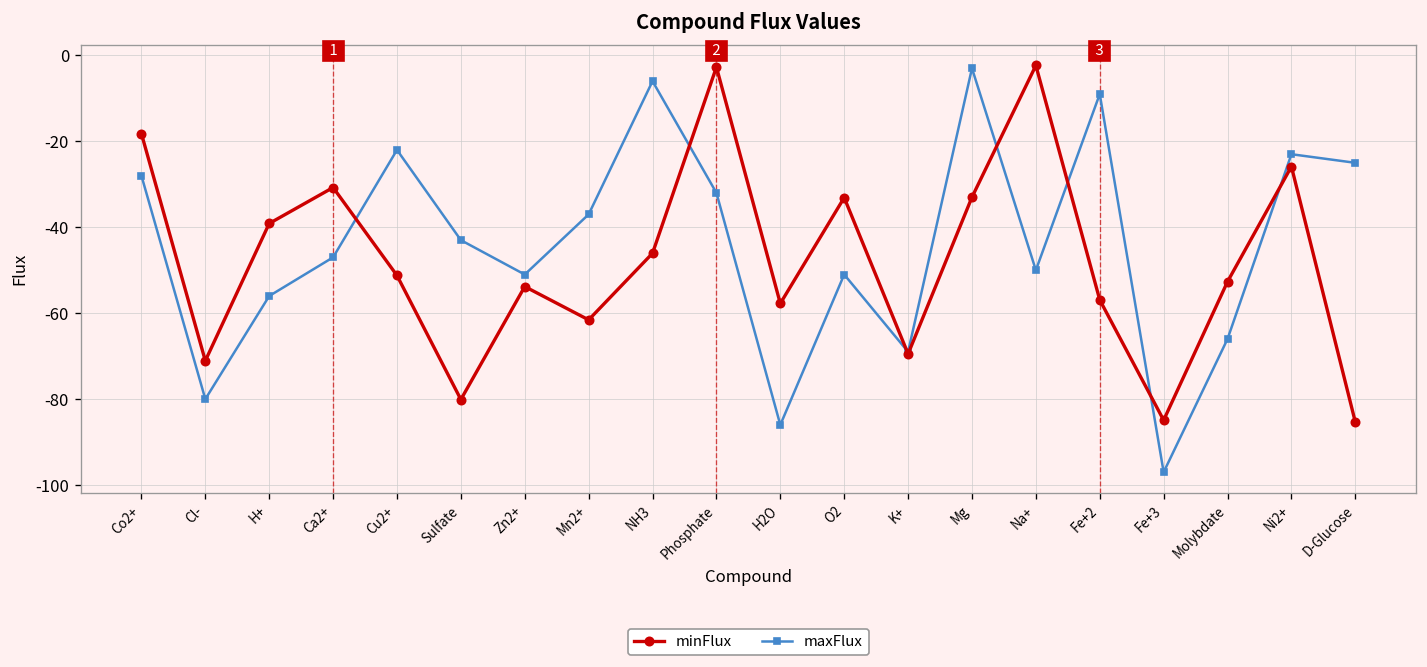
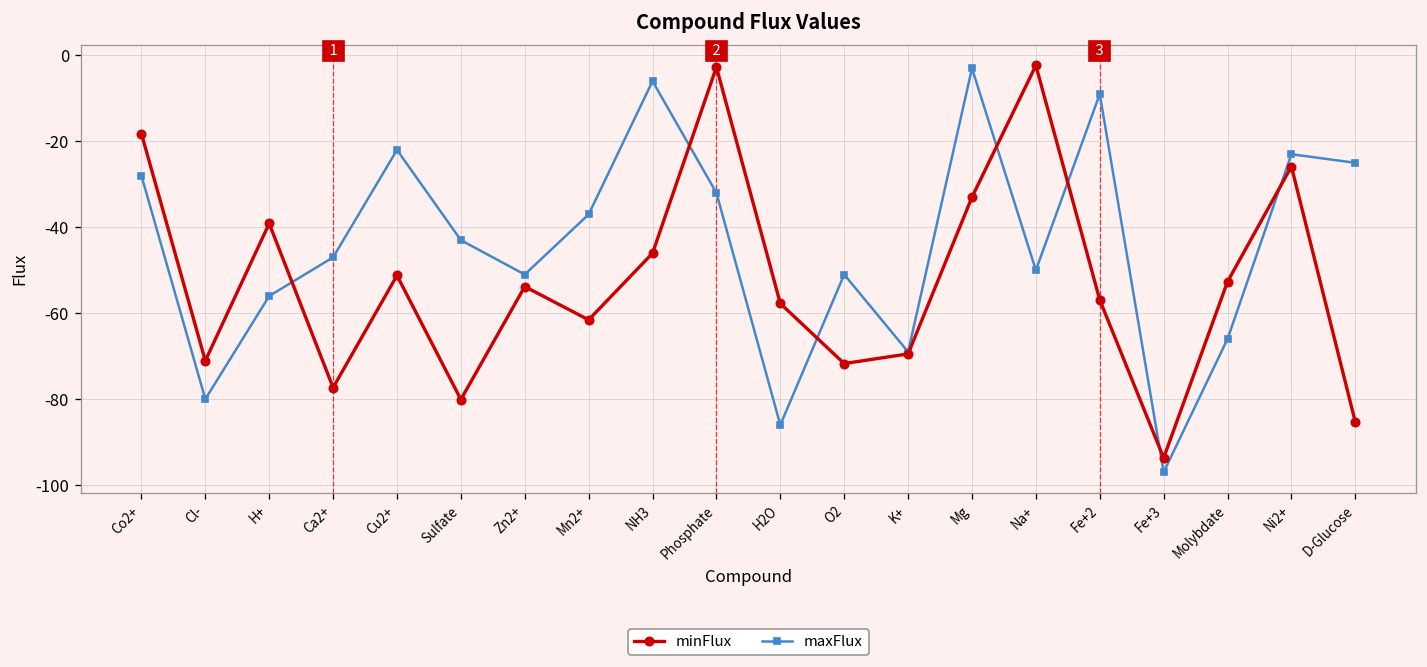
  {
    "minFlux": {
      "Co2+": -18,
      "Cl-": -71,
      "H+": -39,
-     "Ca2+": -31,
+     "Ca2+": -77,
      "Cu2+": -51,
      "Sulfate": -80,
      "Zn2+": -54,
      "Mn2+": -62,
      "NH3": -46,
      "H2O": -58,
-     "O2": -33,
+     "O2": -72,
      "Mg": -33,
      "Na+": -2,
      "Fe+2": -57,
-     "Fe+3": -85,
+     "Fe+3": -94,
      "Molybdate": -53,
      "Ni2+": -26,
      "D-Glucose": -85
    },
    "maxFlux": {
      "Co2+": -28,
      "Cl-": -80,
      "H+": -56,
      "Ca2+": -47,
      "Cu2+": -22,
      "Sulfate": -43,
      "Zn2+": -51,
      "Mn2+": -37,
      "NH3": -6,
      "Phosphate": -32,
      "H2O": -86,
      "O2": -51,
      "Mg": -3,
      "Na+": -50,
      "Fe+2": -9,
      "Fe+3": -97,
      "Molybdate": -66,
      "Ni2+": -23,
      "D-Glucose": -25
    }
  }
